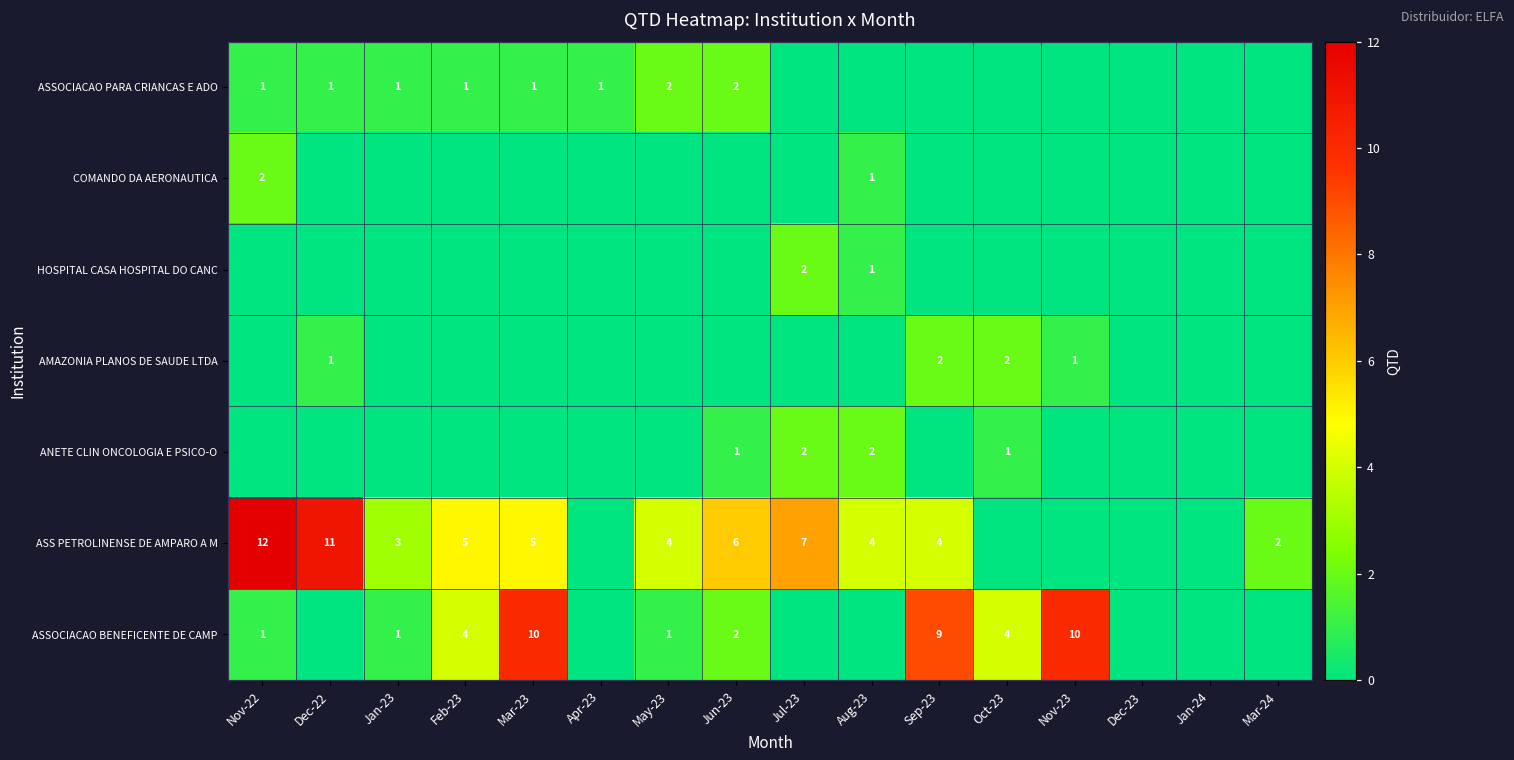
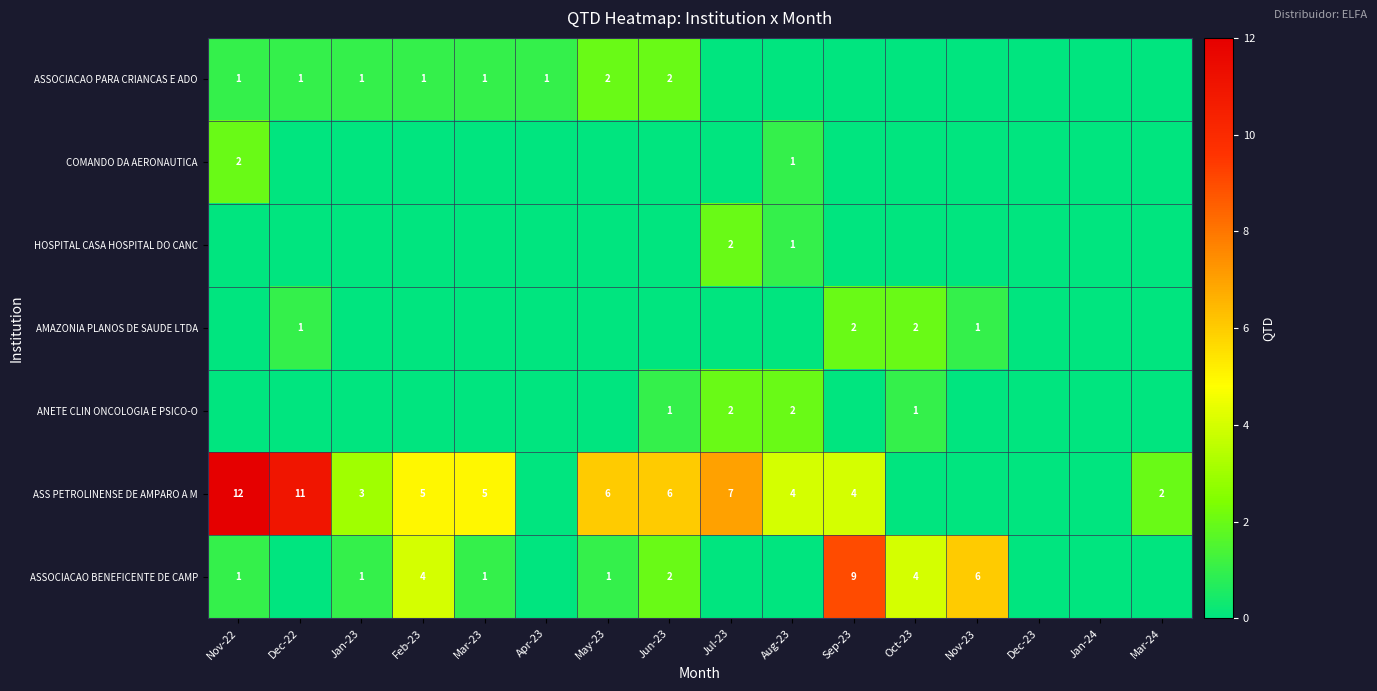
  {
    "ASSOCIACAO PARA CRIANCAS E ADO": {
      "Nov-22": 1,
      "Dec-22": 1,
      "Jan-23": 1,
      "Feb-23": 1,
      "Mar-23": 1,
      "Apr-23": 1,
      "May-23": 2,
      "Jun-23": 2
    },
    "COMANDO DA AERONAUTICA": {
      "Nov-22": 2,
      "Aug-23": 1
    },
    "HOSPITAL CASA HOSPITAL DO CANC": {
      "Jul-23": 2,
      "Aug-23": 1
    },
    "AMAZONIA PLANOS DE SAUDE LTDA": {
      "Dec-22": 1,
      "Sep-23": 2,
      "Oct-23": 2,
      "Nov-23": 1
    },
    "ANETE CLIN ONCOLOGIA E PSICO-O": {
      "Jun-23": 1,
      "Jul-23": 2,
      "Aug-23": 2,
      "Oct-23": 1
    },
    "ASS PETROLINENSE DE AMPARO A M": {
      "Nov-22": 12,
      "Dec-22": 11,
      "Jan-23": 3,
      "Feb-23": 5,
      "Mar-23": 5,
-     "May-23": 4,
+     "May-23": 6,
      "Jun-23": 6,
      "Jul-23": 7,
      "Aug-23": 4,
      "Sep-23": 4,
      "Mar-24": 2
    },
    "ASSOCIACAO BENEFICENTE DE CAMP": {
      "Nov-22": 1,
      "Jan-23": 1,
      "Feb-23": 4,
-     "Mar-23": 10,
+     "Mar-23": 1,
      "May-23": 1,
      "Jun-23": 2,
      "Sep-23": 9,
      "Oct-23": 4,
-     "Nov-23": 10
+     "Nov-23": 6
    }
  }
